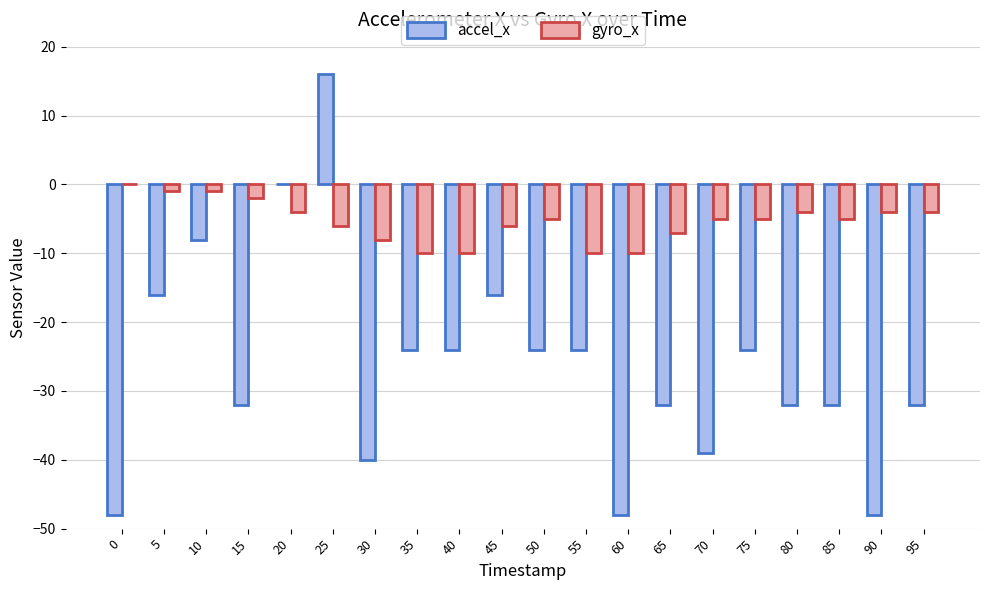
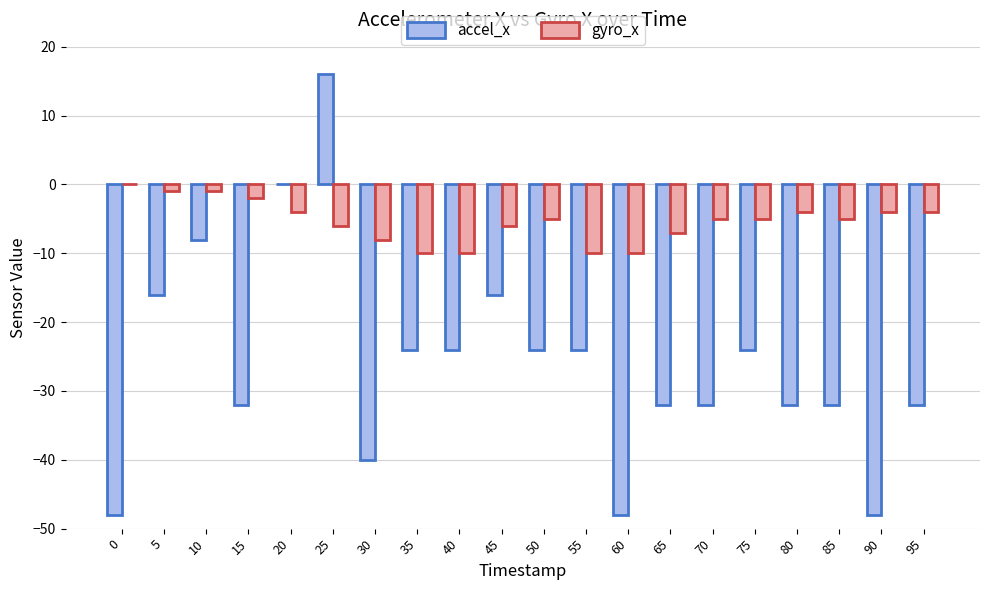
  {
    "accel_x": {
      "0": -48,
      "5": -16,
      "10": -8,
      "15": -32,
      "20": 0,
      "25": 16,
      "30": -40,
      "35": -24,
      "40": -24,
      "45": -16,
      "50": -24,
      "55": -24,
      "60": -48,
      "65": -32,
-     "70": -39,
+     "70": -32,
      "75": -24,
      "80": -32,
      "85": -32,
      "90": -48,
      "95": -32
    },
    "gyro_x": {
      "0": 0,
      "5": -1,
      "10": -1,
      "15": -2,
      "20": -4,
      "25": -6,
      "30": -8,
      "35": -10,
      "40": -10,
      "45": -6,
      "50": -5,
      "55": -10,
      "60": -10,
      "65": -7,
      "70": -5,
      "75": -5,
      "80": -4,
      "85": -5,
      "90": -4,
      "95": -4
    }
  }
